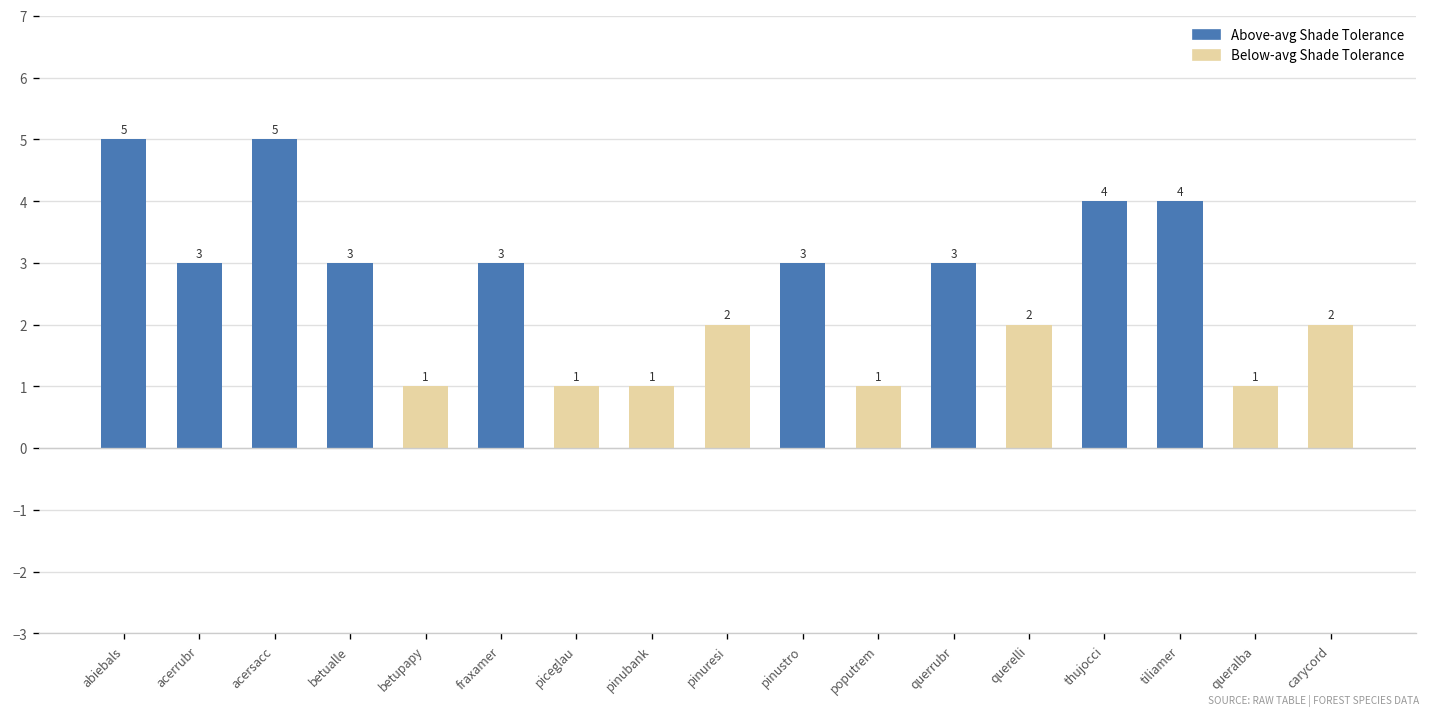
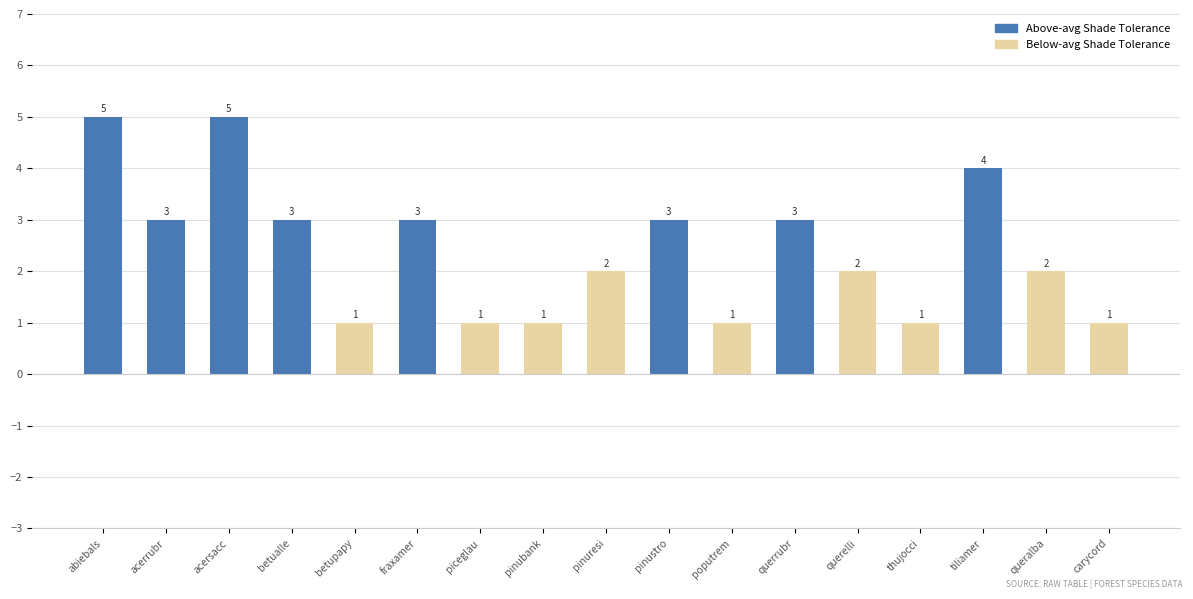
  {
    "abiebals": 5,
    "acerrubr": 3,
    "acersacc": 5,
    "betualle": 3,
    "betupapy": 1,
    "fraxamer": 3,
    "piceglau": 1,
    "pinubank": 1,
    "pinuresi": 2,
    "pinustro": 3,
    "poputrem": 1,
    "querrubr": 3,
    "querelli": 2,
-   "thujocci": 4,
+   "thujocci": 1,
    "tiliamer": 4,
-   "queralba": 1,
-   "carycord": 2
+   "queralba": 2,
+   "carycord": 1
  }
